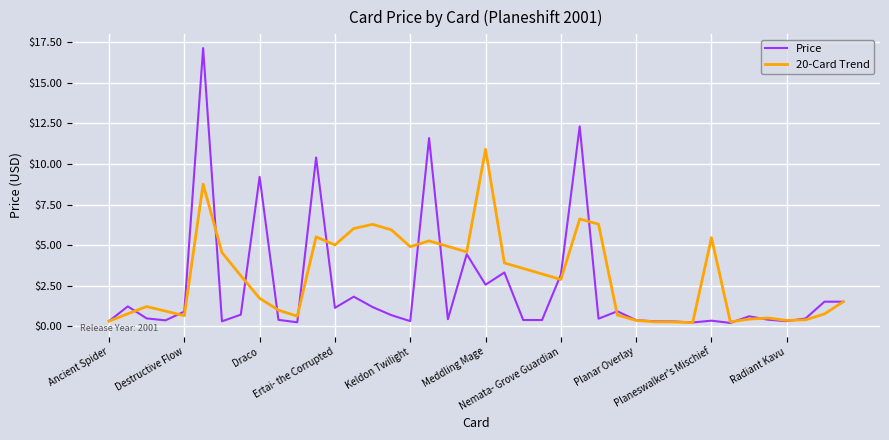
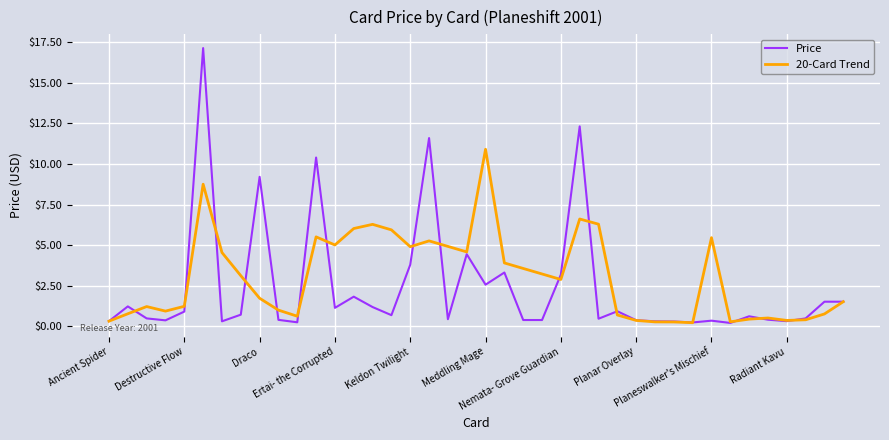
  {
    "Price": {
      "Destructive Flow": "$0.9",
      "Draco": "$9.2",
      "Ertai- the Corrupted": "$1.1",
-     "Keldon Twilight": "$0.3",
+     "Keldon Twilight": "$3.8",
      "Meddling Mage": "$2.6",
      "Nemata- Grove Guardian": "$3.2",
      "Planeswalker's Mischief": "$0.3"
    },
    "20-Card Trend": {
-     "Destructive Flow": "$0.6",
+     "Destructive Flow": "$1.2",
      "Draco": "$1.7",
      "Ertai- the Corrupted": "$5.0",
      "Keldon Twilight": "$4.9",
      "Meddling Mage": "$10.9",
      "Nemata- Grove Guardian": "$2.9",
      "Planeswalker's Mischief": "$5.5"
    }
  }
